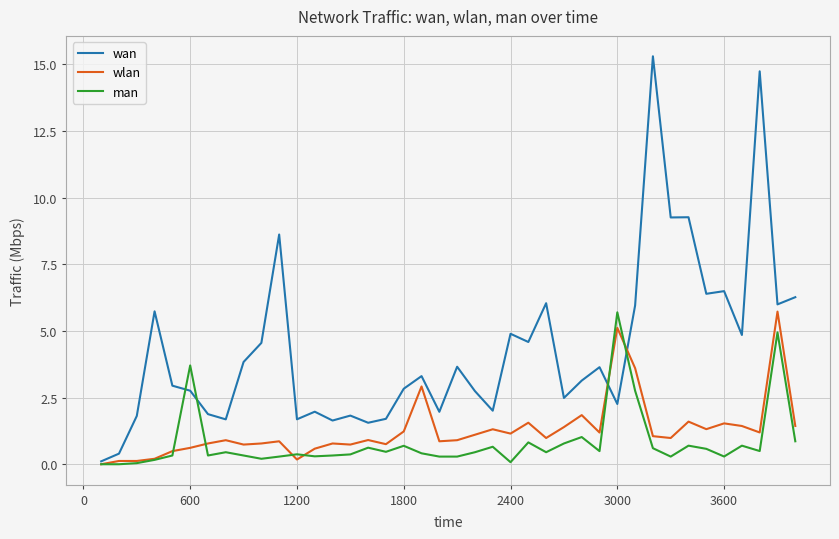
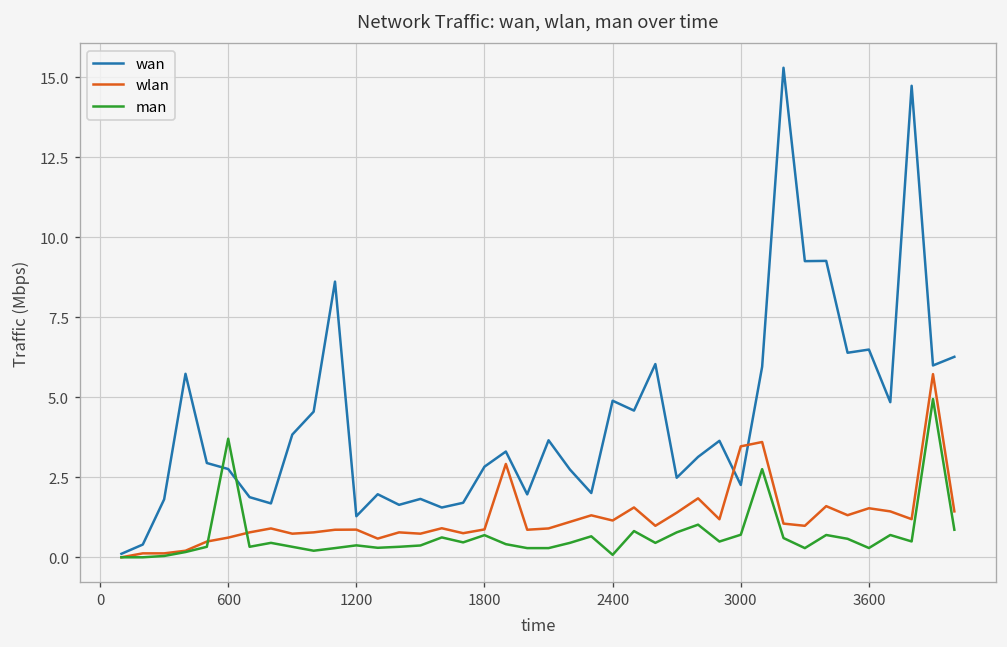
  {
    "wan": {
      "600": 2.8,
-     "1200": 1.7,
+     "1200": 1.3,
      "1800": 2.8,
      "2400": 4.9,
      "3000": 2.3,
      "3600": 6.5
    },
    "wlan": {
      "600": 0.6,
-     "1200": 0.2,
-     "1800": 1.2,
+     "1200": 0.9,
+     "1800": 0.9,
      "2400": 1.2,
-     "3000": 5.1,
+     "3000": 3.5,
      "3600": 1.5
    },
    "man": {
      "600": 3.7,
      "1200": 0.4,
      "1800": 0.7,
      "2400": 0.1,
-     "3000": 5.7,
+     "3000": 0.7,
      "3600": 0.3
    }
  }
